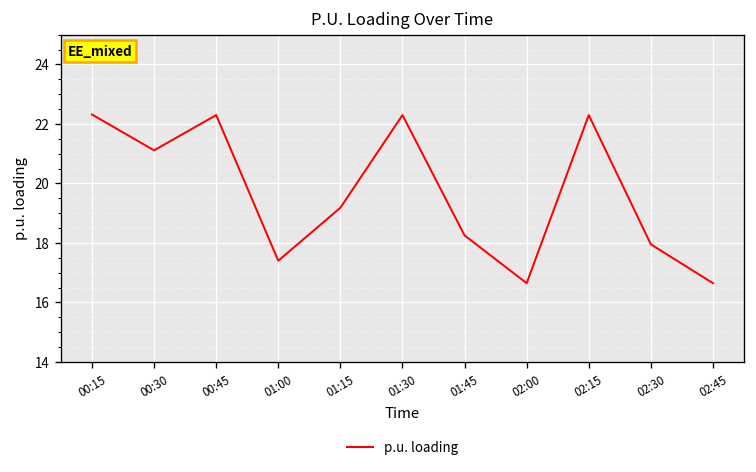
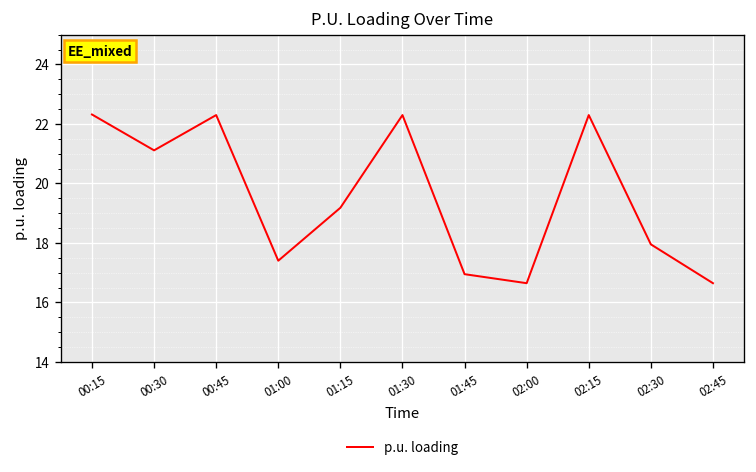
  {
    "00:15": 22.3,
    "00:30": 21.1,
    "00:45": 22.3,
    "01:00": 17.4,
    "01:15": 19.2,
    "01:30": 22.3,
-   "01:45": 18.3,
+   "01:45": 16.9,
    "02:00": 16.6,
    "02:15": 22.3,
    "02:30": 18.0,
    "02:45": 16.6
  }
